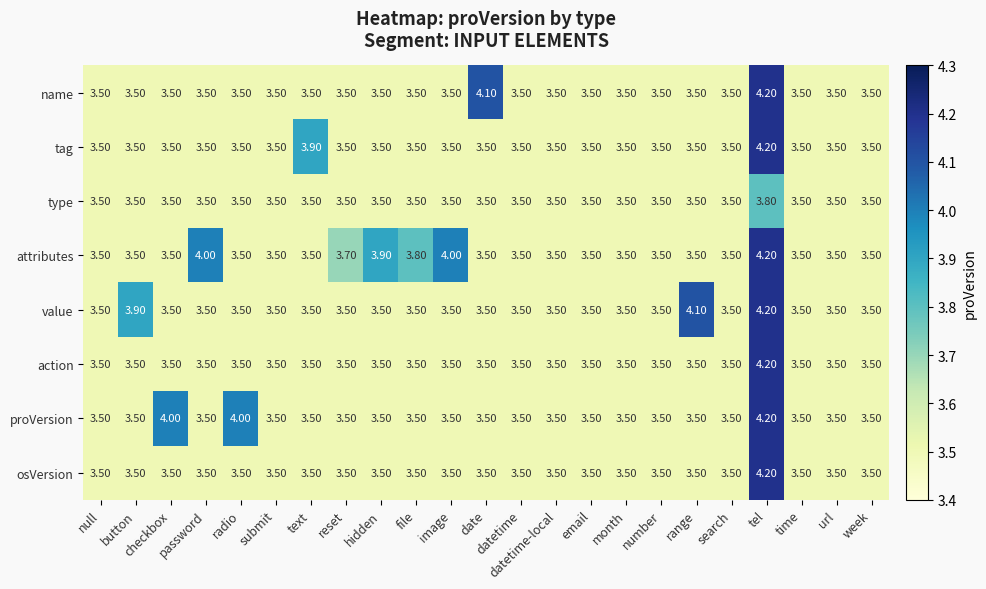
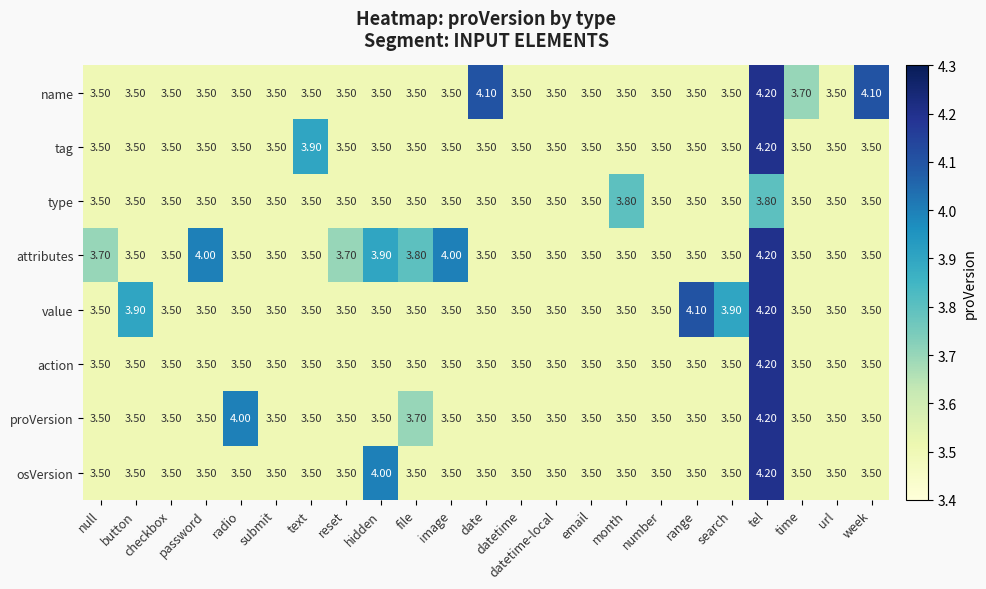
  {
    "name": {
      "null": 3.50,
      "button": 3.50,
      "checkbox": 3.50,
      "password": 3.50,
      "radio": 3.50,
      "submit": 3.50,
      "text": 3.50,
      "reset": 3.50,
      "hidden": 3.50,
      "file": 3.50,
      "image": 3.50,
      "date": 4.10,
      "datetime": 3.50,
      "datetime-local": 3.50,
      "email": 3.50,
      "month": 3.50,
      "number": 3.50,
      "range": 3.50,
      "search": 3.50,
      "tel": 4.20,
-     "time": 3.50,
+     "time": 3.70,
      "url": 3.50,
-     "week": 3.50
+     "week": 4.10
    },
    "tag": {
      "null": 3.50,
      "button": 3.50,
      "checkbox": 3.50,
      "password": 3.50,
      "radio": 3.50,
      "submit": 3.50,
      "text": 3.90,
      "reset": 3.50,
      "hidden": 3.50,
      "file": 3.50,
      "image": 3.50,
      "date": 3.50,
      "datetime": 3.50,
      "datetime-local": 3.50,
      "email": 3.50,
      "month": 3.50,
      "number": 3.50,
      "range": 3.50,
      "search": 3.50,
      "tel": 4.20,
      "time": 3.50,
      "url": 3.50,
      "week": 3.50
    },
    "type": {
      "null": 3.50,
      "button": 3.50,
      "checkbox": 3.50,
      "password": 3.50,
      "radio": 3.50,
      "submit": 3.50,
      "text": 3.50,
      "reset": 3.50,
      "hidden": 3.50,
      "file": 3.50,
      "image": 3.50,
      "date": 3.50,
      "datetime": 3.50,
      "datetime-local": 3.50,
      "email": 3.50,
-     "month": 3.50,
+     "month": 3.80,
      "number": 3.50,
      "range": 3.50,
      "search": 3.50,
      "tel": 3.80,
      "time": 3.50,
      "url": 3.50,
      "week": 3.50
    },
    "attributes": {
-     "null": 3.50,
+     "null": 3.70,
      "button": 3.50,
      "checkbox": 3.50,
      "password": 4.00,
      "radio": 3.50,
      "submit": 3.50,
      "text": 3.50,
      "reset": 3.70,
      "hidden": 3.90,
      "file": 3.80,
      "image": 4.00,
      "date": 3.50,
      "datetime": 3.50,
      "datetime-local": 3.50,
      "email": 3.50,
      "month": 3.50,
      "number": 3.50,
      "range": 3.50,
      "search": 3.50,
      "tel": 4.20,
      "time": 3.50,
      "url": 3.50,
      "week": 3.50
    },
    "value": {
      "null": 3.50,
      "button": 3.90,
      "checkbox": 3.50,
      "password": 3.50,
      "radio": 3.50,
      "submit": 3.50,
      "text": 3.50,
      "reset": 3.50,
      "hidden": 3.50,
      "file": 3.50,
      "image": 3.50,
      "date": 3.50,
      "datetime": 3.50,
      "datetime-local": 3.50,
      "email": 3.50,
      "month": 3.50,
      "number": 3.50,
      "range": 4.10,
-     "search": 3.50,
+     "search": 3.90,
      "tel": 4.20,
      "time": 3.50,
      "url": 3.50,
      "week": 3.50
    },
    "action": {
      "null": 3.50,
      "button": 3.50,
      "checkbox": 3.50,
      "password": 3.50,
      "radio": 3.50,
      "submit": 3.50,
      "text": 3.50,
      "reset": 3.50,
      "hidden": 3.50,
      "file": 3.50,
      "image": 3.50,
      "date": 3.50,
      "datetime": 3.50,
      "datetime-local": 3.50,
      "email": 3.50,
      "month": 3.50,
      "number": 3.50,
      "range": 3.50,
      "search": 3.50,
      "tel": 4.20,
      "time": 3.50,
      "url": 3.50,
      "week": 3.50
    },
    "proVersion": {
      "null": 3.50,
      "button": 3.50,
-     "checkbox": 4.00,
+     "checkbox": 3.50,
      "password": 3.50,
      "radio": 4.00,
      "submit": 3.50,
      "text": 3.50,
      "reset": 3.50,
      "hidden": 3.50,
-     "file": 3.50,
+     "file": 3.70,
      "image": 3.50,
      "date": 3.50,
      "datetime": 3.50,
      "datetime-local": 3.50,
      "email": 3.50,
      "month": 3.50,
      "number": 3.50,
      "range": 3.50,
      "search": 3.50,
      "tel": 4.20,
      "time": 3.50,
      "url": 3.50,
      "week": 3.50
    },
    "osVersion": {
      "null": 3.50,
      "button": 3.50,
      "checkbox": 3.50,
      "password": 3.50,
      "radio": 3.50,
      "submit": 3.50,
      "text": 3.50,
      "reset": 3.50,
-     "hidden": 3.50,
+     "hidden": 4.00,
      "file": 3.50,
      "image": 3.50,
      "date": 3.50,
      "datetime": 3.50,
      "datetime-local": 3.50,
      "email": 3.50,
      "month": 3.50,
      "number": 3.50,
      "range": 3.50,
      "search": 3.50,
      "tel": 4.20,
      "time": 3.50,
      "url": 3.50,
      "week": 3.50
    }
  }
